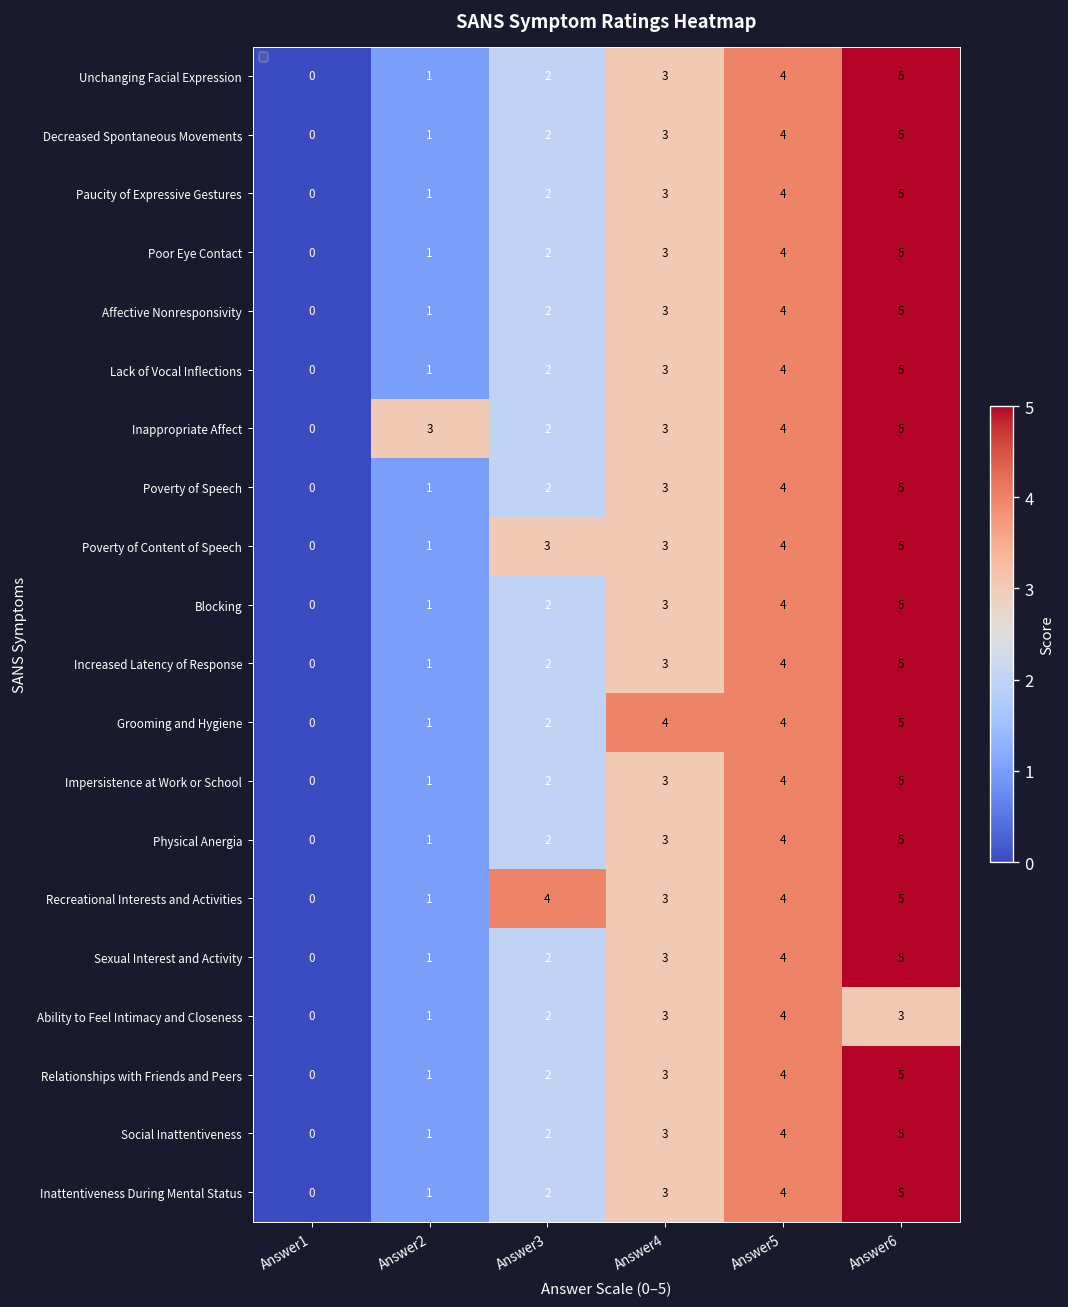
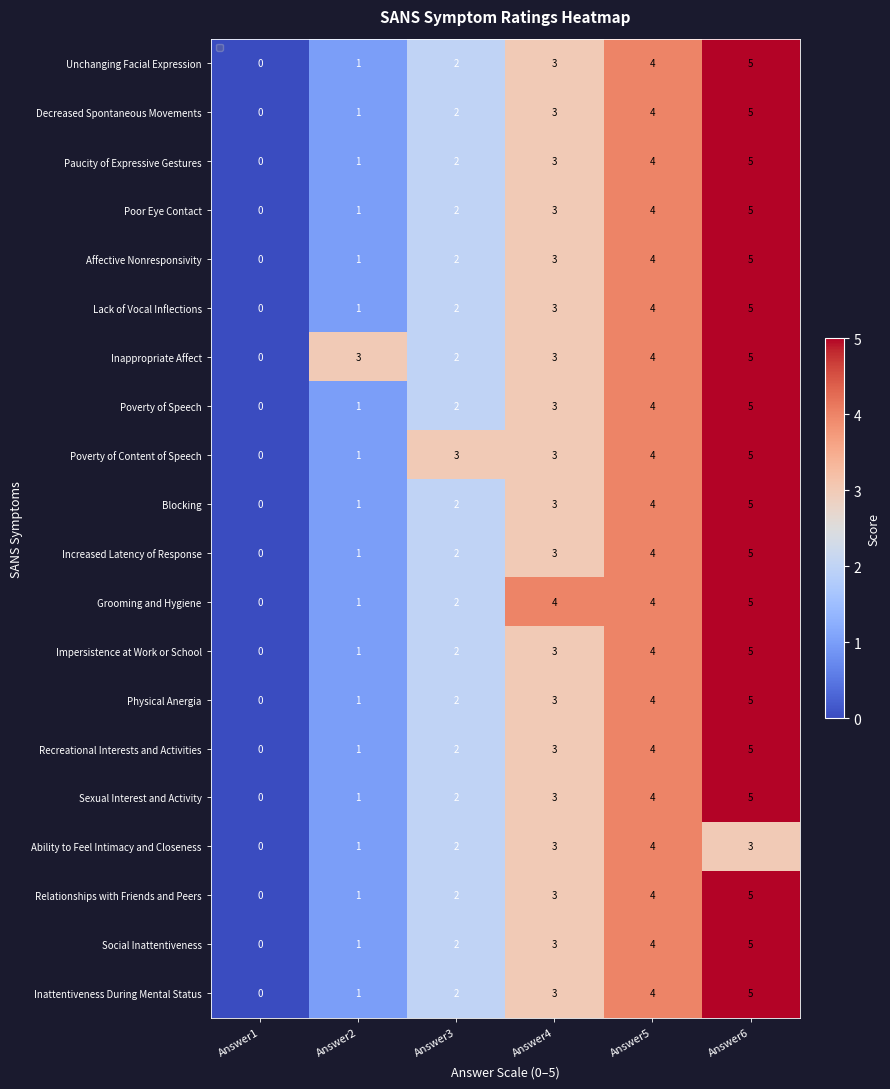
  {
    "Unchanging Facial Expression": {
      "Answer1": 0,
      "Answer2": 1,
      "Answer3": 2,
      "Answer4": 3,
      "Answer5": 4,
      "Answer6": 5
    },
    "Decreased Spontaneous Movements": {
      "Answer1": 0,
      "Answer2": 1,
      "Answer3": 2,
      "Answer4": 3,
      "Answer5": 4,
      "Answer6": 5
    },
    "Paucity of Expressive Gestures": {
      "Answer1": 0,
      "Answer2": 1,
      "Answer3": 2,
      "Answer4": 3,
      "Answer5": 4,
      "Answer6": 5
    },
    "Poor Eye Contact": {
      "Answer1": 0,
      "Answer2": 1,
      "Answer3": 2,
      "Answer4": 3,
      "Answer5": 4,
      "Answer6": 5
    },
    "Affective Nonresponsivity": {
      "Answer1": 0,
      "Answer2": 1,
      "Answer3": 2,
      "Answer4": 3,
      "Answer5": 4,
      "Answer6": 5
    },
    "Lack of Vocal Inflections": {
      "Answer1": 0,
      "Answer2": 1,
      "Answer3": 2,
      "Answer4": 3,
      "Answer5": 4,
      "Answer6": 5
    },
    "Inappropriate Affect": {
      "Answer1": 0,
      "Answer2": 3,
      "Answer3": 2,
      "Answer4": 3,
      "Answer5": 4,
      "Answer6": 5
    },
    "Poverty of Speech": {
      "Answer1": 0,
      "Answer2": 1,
      "Answer3": 2,
      "Answer4": 3,
      "Answer5": 4,
      "Answer6": 5
    },
    "Poverty of Content of Speech": {
      "Answer1": 0,
      "Answer2": 1,
      "Answer3": 3,
      "Answer4": 3,
      "Answer5": 4,
      "Answer6": 5
    },
    "Blocking": {
      "Answer1": 0,
      "Answer2": 1,
      "Answer3": 2,
      "Answer4": 3,
      "Answer5": 4,
      "Answer6": 5
    },
    "Increased Latency of Response": {
      "Answer1": 0,
      "Answer2": 1,
      "Answer3": 2,
      "Answer4": 3,
      "Answer5": 4,
      "Answer6": 5
    },
    "Grooming and Hygiene": {
      "Answer1": 0,
      "Answer2": 1,
      "Answer3": 2,
      "Answer4": 4,
      "Answer5": 4,
      "Answer6": 5
    },
    "Impersistence at Work or School": {
      "Answer1": 0,
      "Answer2": 1,
      "Answer3": 2,
      "Answer4": 3,
      "Answer5": 4,
      "Answer6": 5
    },
    "Physical Anergia": {
      "Answer1": 0,
      "Answer2": 1,
      "Answer3": 2,
      "Answer4": 3,
      "Answer5": 4,
      "Answer6": 5
    },
    "Recreational Interests and Activities": {
      "Answer1": 0,
      "Answer2": 1,
-     "Answer3": 4,
+     "Answer3": 2,
      "Answer4": 3,
      "Answer5": 4,
      "Answer6": 5
    },
    "Sexual Interest and Activity": {
      "Answer1": 0,
      "Answer2": 1,
      "Answer3": 2,
      "Answer4": 3,
      "Answer5": 4,
      "Answer6": 5
    },
    "Ability to Feel Intimacy and Closeness": {
      "Answer1": 0,
      "Answer2": 1,
      "Answer3": 2,
      "Answer4": 3,
      "Answer5": 4,
      "Answer6": 3
    },
    "Relationships with Friends and Peers": {
      "Answer1": 0,
      "Answer2": 1,
      "Answer3": 2,
      "Answer4": 3,
      "Answer5": 4,
      "Answer6": 5
    },
    "Social Inattentiveness": {
      "Answer1": 0,
      "Answer2": 1,
      "Answer3": 2,
      "Answer4": 3,
      "Answer5": 4,
      "Answer6": 5
    },
    "Inattentiveness During Mental Status": {
      "Answer1": 0,
      "Answer2": 1,
      "Answer3": 2,
      "Answer4": 3,
      "Answer5": 4,
      "Answer6": 5
    }
  }
